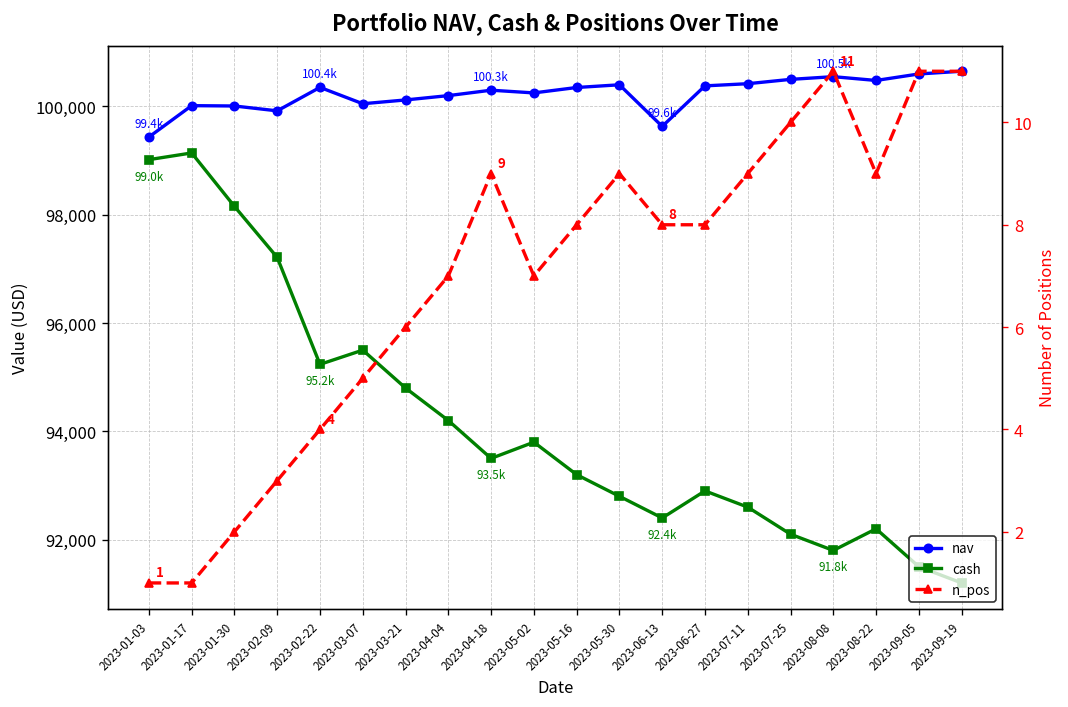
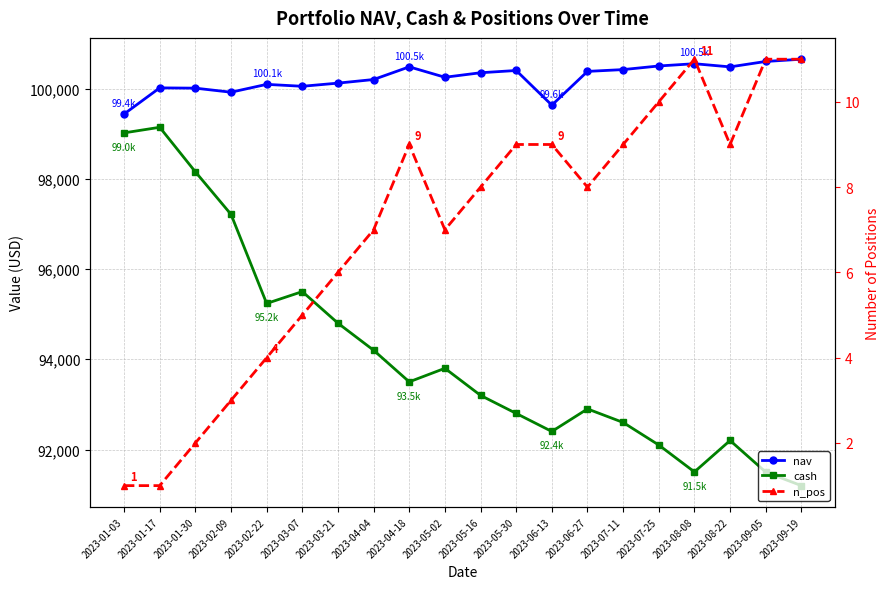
  {
    "nav": {
      "2023-01-03": "99.4k",
-     "2023-02-22": "100.4k",
-     "2023-04-18": "100.3k",
+     "2023-02-22": "100.1k",
+     "2023-04-18": "100.5k",
      "2023-06-13": "99.6k"
    },
    "cash": {
      "2023-01-03": "99.0k",
      "2023-02-22": "95.2k",
      "2023-04-18": "93.5k",
      "2023-06-13": "92.4k",
-     "2023-08-08": "91.8k"
+     "2023-08-08": "91.5k"
    },
    "n_pos": {
      "2023-01-03": "1",
      "2023-02-22": "4",
      "2023-04-18": "9",
-     "2023-06-13": "8"
+     "2023-06-13": "9"
    }
  }
